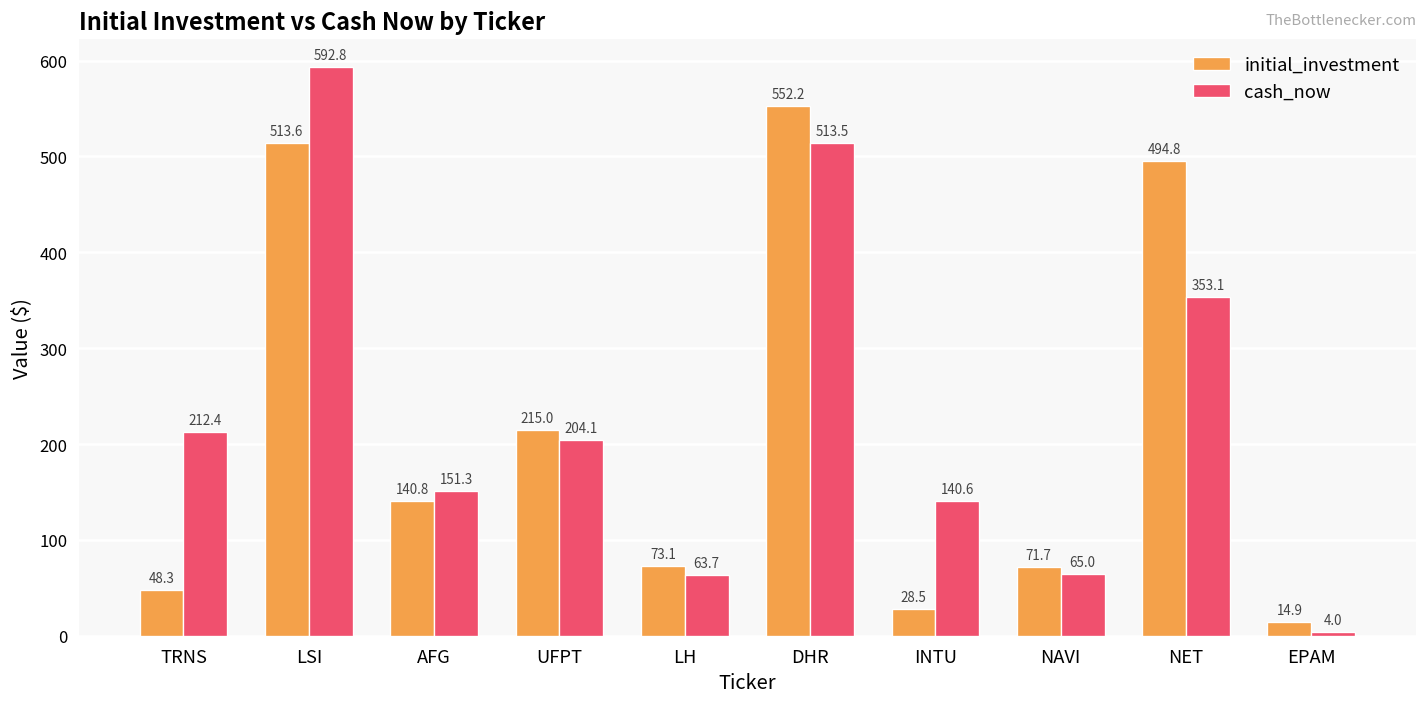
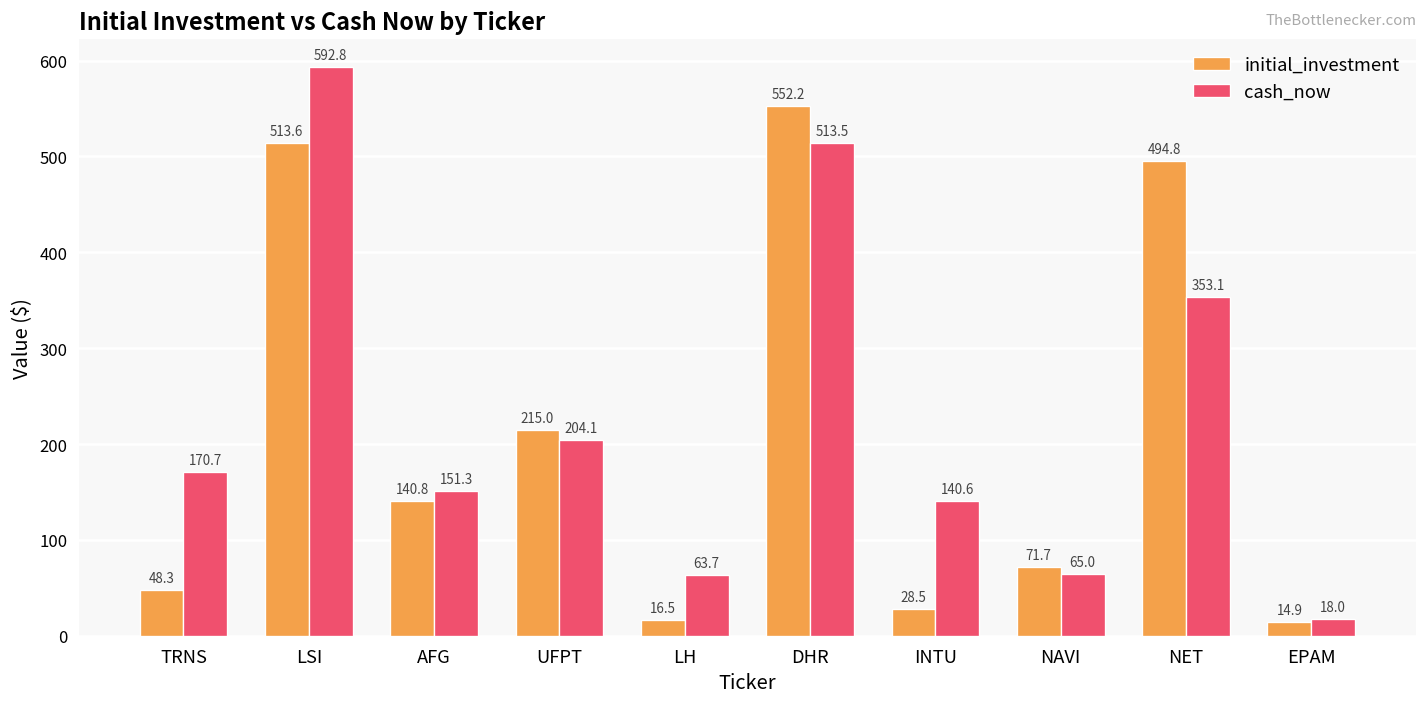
  {
    "initial_investment": {
      "TRNS": 48.3,
      "LSI": 513.6,
      "AFG": 140.8,
      "UFPT": 215.0,
-     "LH": 73.1,
+     "LH": 16.5,
      "DHR": 552.2,
      "INTU": 28.5,
      "NAVI": 71.7,
      "NET": 494.8,
      "EPAM": 14.9
    },
    "cash_now": {
-     "TRNS": 212.4,
+     "TRNS": 170.7,
      "LSI": 592.8,
      "AFG": 151.3,
      "UFPT": 204.1,
      "LH": 63.7,
      "DHR": 513.5,
      "INTU": 140.6,
      "NAVI": 65.0,
      "NET": 353.1,
-     "EPAM": 4.0
+     "EPAM": 18.0
    }
  }
